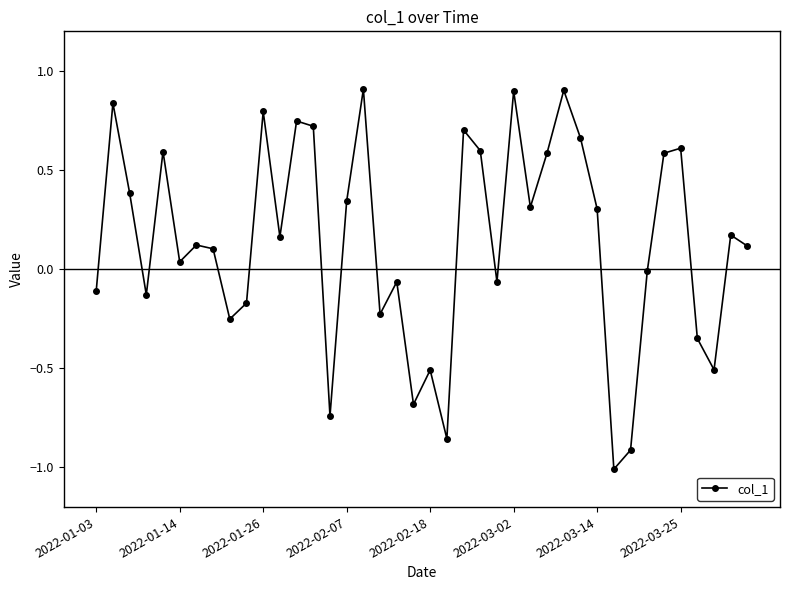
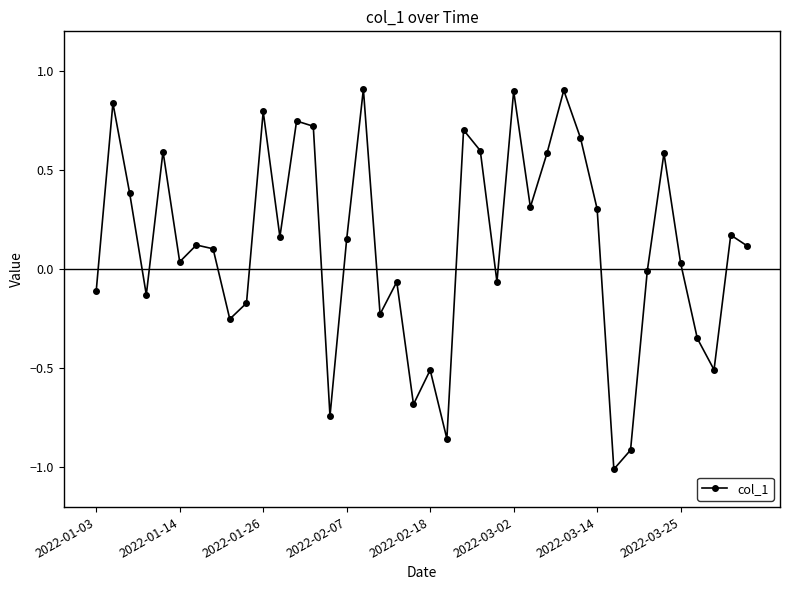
  {
    "2022-01-03": -0.11,
    "2022-01-14": 0.04,
    "2022-01-26": 0.80,
-   "2022-02-07": 0.34,
+   "2022-02-07": 0.15,
    "2022-02-18": -0.51,
    "2022-03-02": 0.90,
    "2022-03-14": 0.30,
-   "2022-03-25": 0.61
+   "2022-03-25": 0.03
  }
